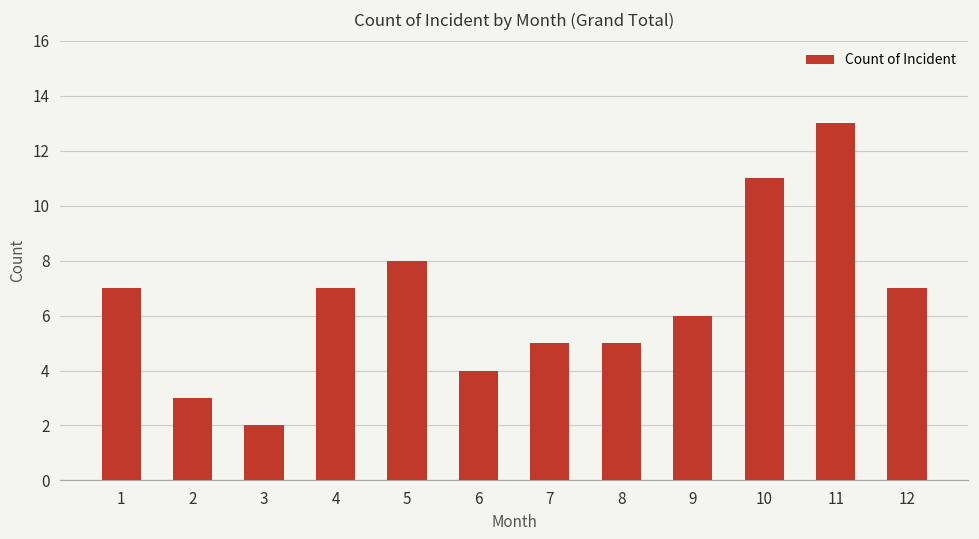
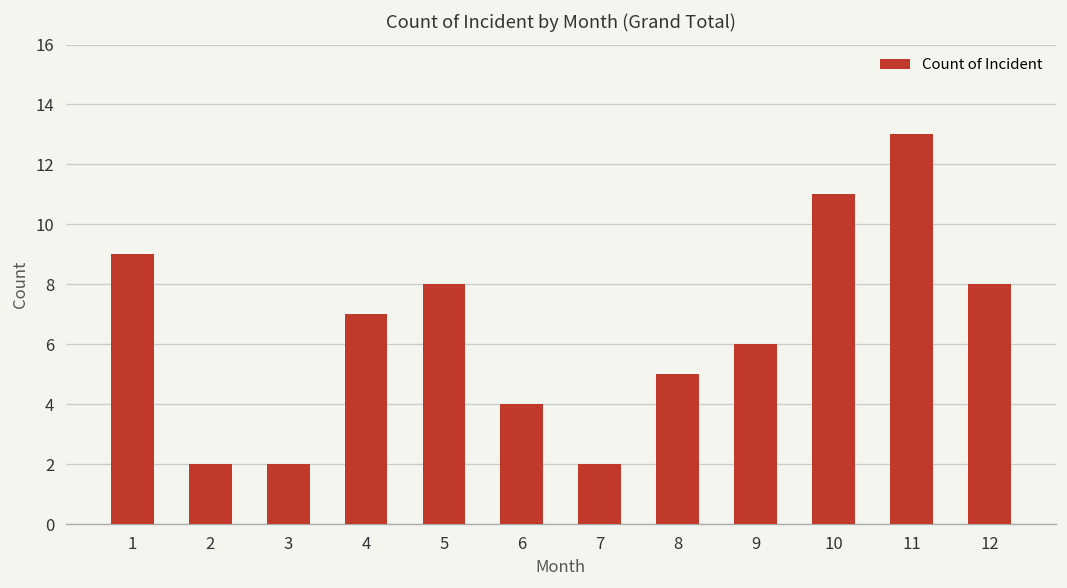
  {
-   "1": 7,
-   "2": 3,
+   "1": 9,
+   "2": 2,
    "3": 2,
    "4": 7,
    "5": 8,
    "6": 4,
-   "7": 5,
+   "7": 2,
    "8": 5,
    "9": 6,
    "10": 11,
    "11": 13,
-   "12": 7
+   "12": 8
  }
